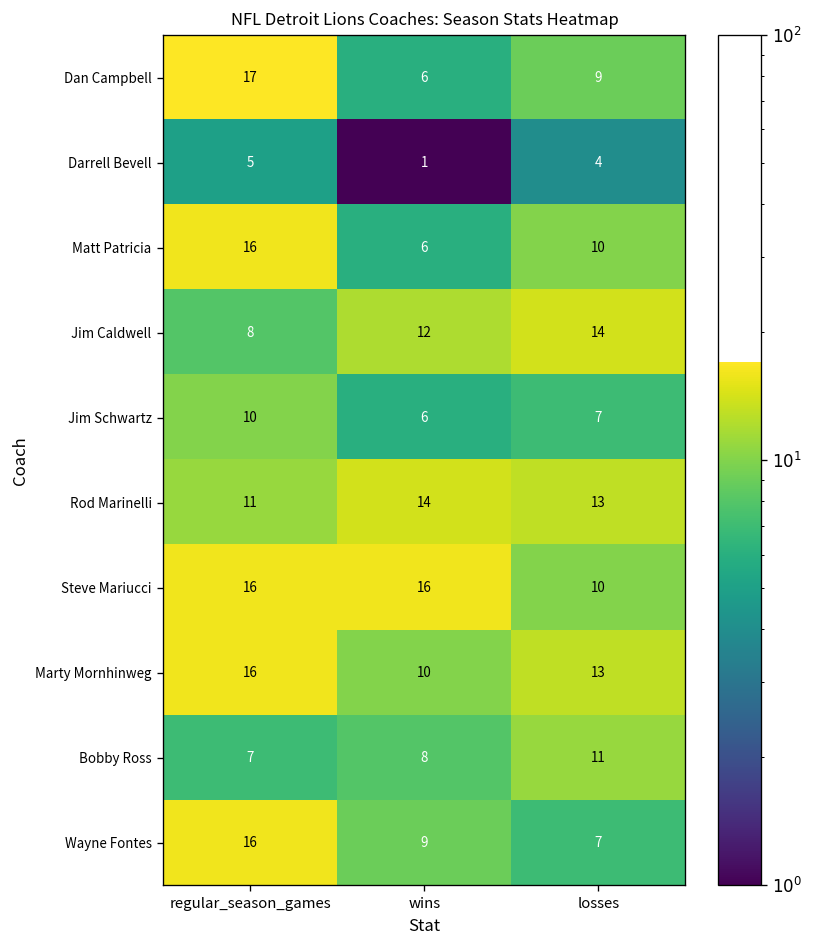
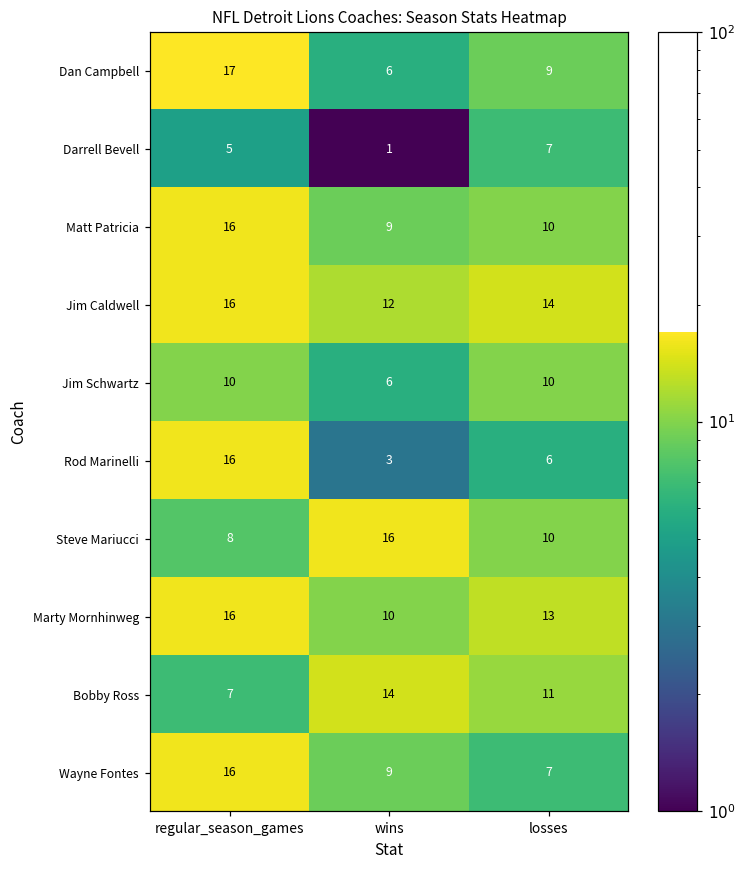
  {
    "Dan Campbell": {
      "regular_season_games": 17,
      "wins": 6,
      "losses": 9
    },
    "Darrell Bevell": {
      "regular_season_games": 5,
      "wins": 1,
-     "losses": 4
+     "losses": 7
    },
    "Matt Patricia": {
      "regular_season_games": 16,
-     "wins": 6,
+     "wins": 9,
      "losses": 10
    },
    "Jim Caldwell": {
-     "regular_season_games": 8,
+     "regular_season_games": 16,
      "wins": 12,
      "losses": 14
    },
    "Jim Schwartz": {
      "regular_season_games": 10,
      "wins": 6,
-     "losses": 7
+     "losses": 10
    },
    "Rod Marinelli": {
-     "regular_season_games": 11,
-     "wins": 14,
-     "losses": 13
+     "regular_season_games": 16,
+     "wins": 3,
+     "losses": 6
    },
    "Steve Mariucci": {
-     "regular_season_games": 16,
+     "regular_season_games": 8,
      "wins": 16,
      "losses": 10
    },
    "Marty Mornhinweg": {
      "regular_season_games": 16,
      "wins": 10,
      "losses": 13
    },
    "Bobby Ross": {
      "regular_season_games": 7,
-     "wins": 8,
+     "wins": 14,
      "losses": 11
    },
    "Wayne Fontes": {
      "regular_season_games": 16,
      "wins": 9,
      "losses": 7
    }
  }
